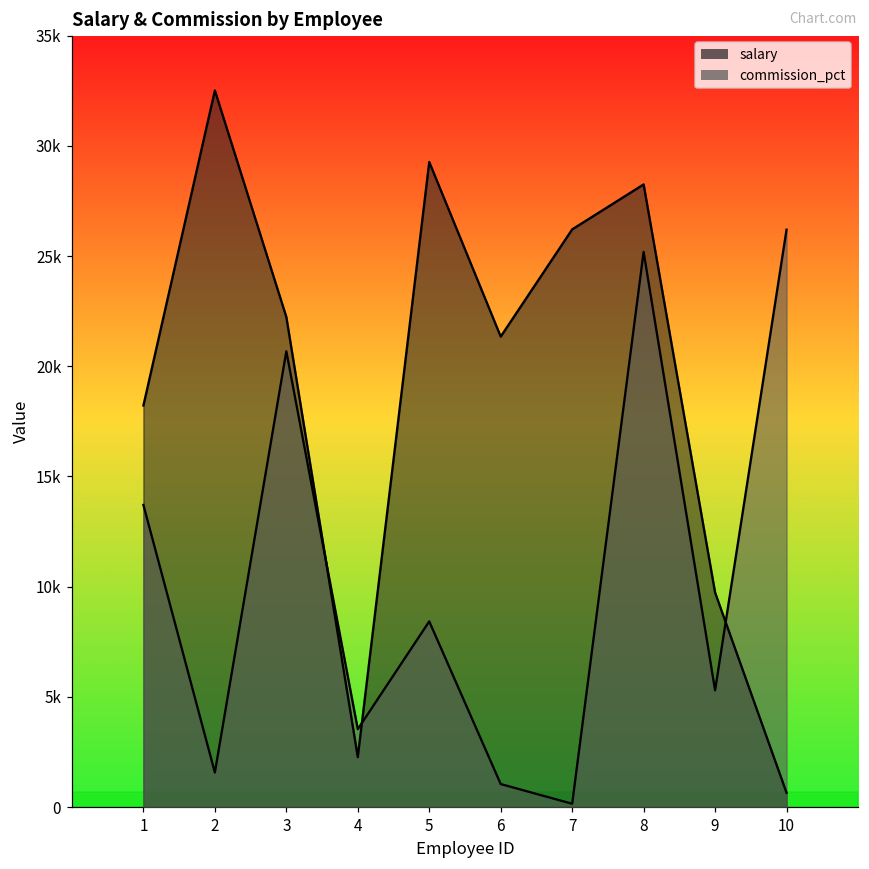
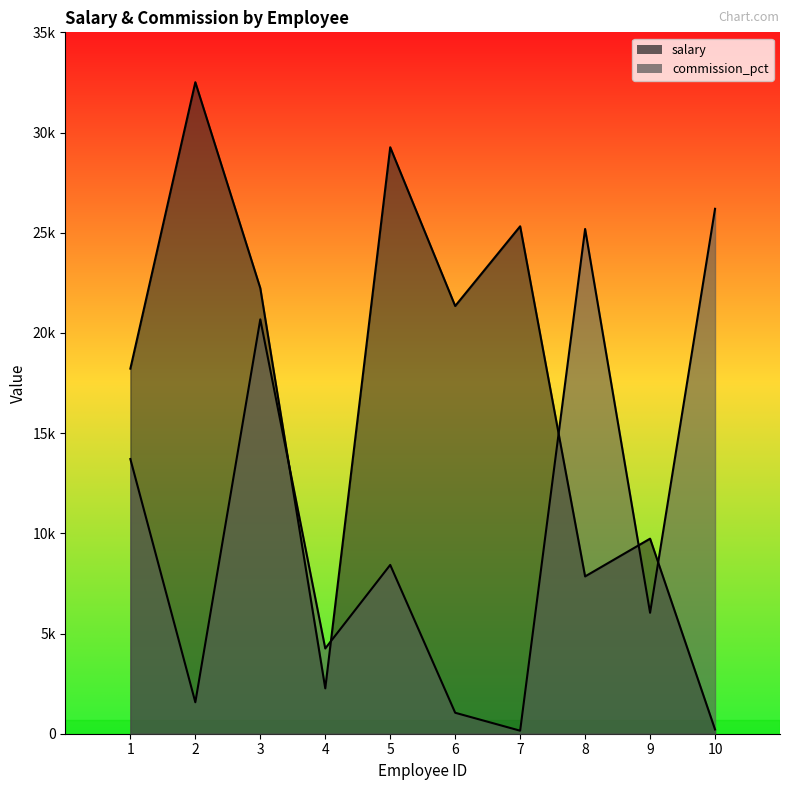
  {
    "salary": {
      "1": 18200,
      "2": 32500,
      "3": 22200,
      "4": 2300,
      "5": 29300,
      "6": 21300,
-     "7": 26200,
-     "8": 28200,
+     "7": 25300,
+     "8": 7900,
      "9": 9700,
-     "10": 700
+     "10": 200
    },
    "commission_pct": {
      "1": 13700,
      "2": 1600,
      "3": 20700,
-     "4": 3500,
+     "4": 4300,
      "5": 8400,
      "6": 1000,
      "7": 200,
      "8": 25200,
-     "9": 5300,
+     "9": 6000,
      "10": 26200
    }
  }
